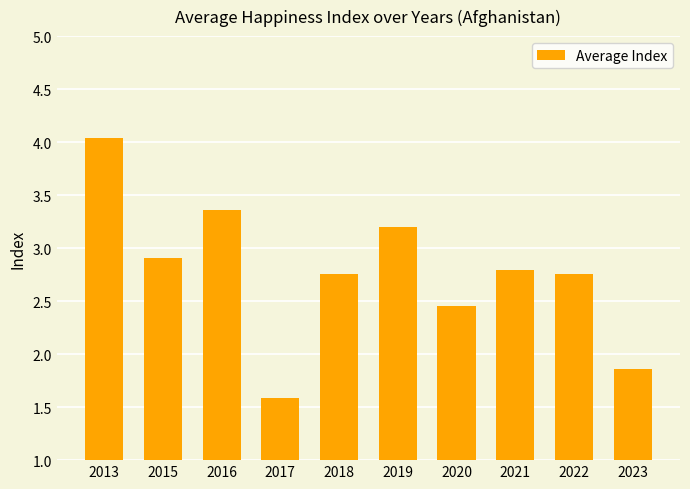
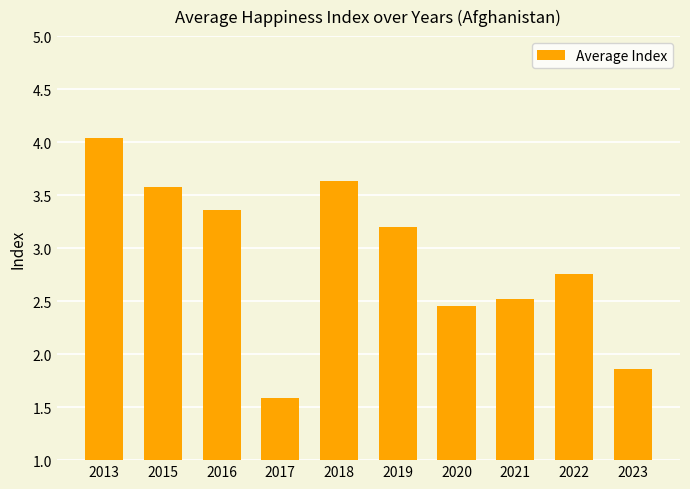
  {
    "2013": 4.04,
-   "2015": 2.91,
+   "2015": 3.58,
    "2016": 3.36,
    "2017": 1.58,
-   "2018": 2.76,
+   "2018": 3.63,
    "2019": 3.20,
    "2020": 2.45,
-   "2021": 2.79,
+   "2021": 2.52,
    "2022": 2.76,
    "2023": 1.86
  }
